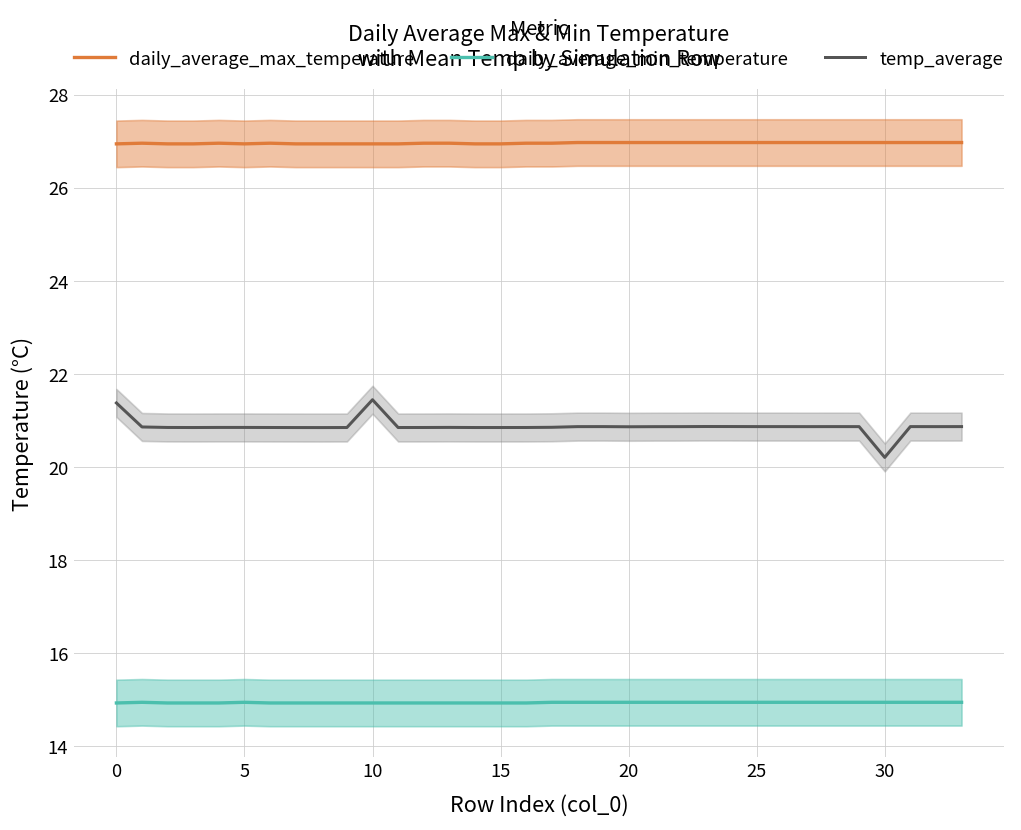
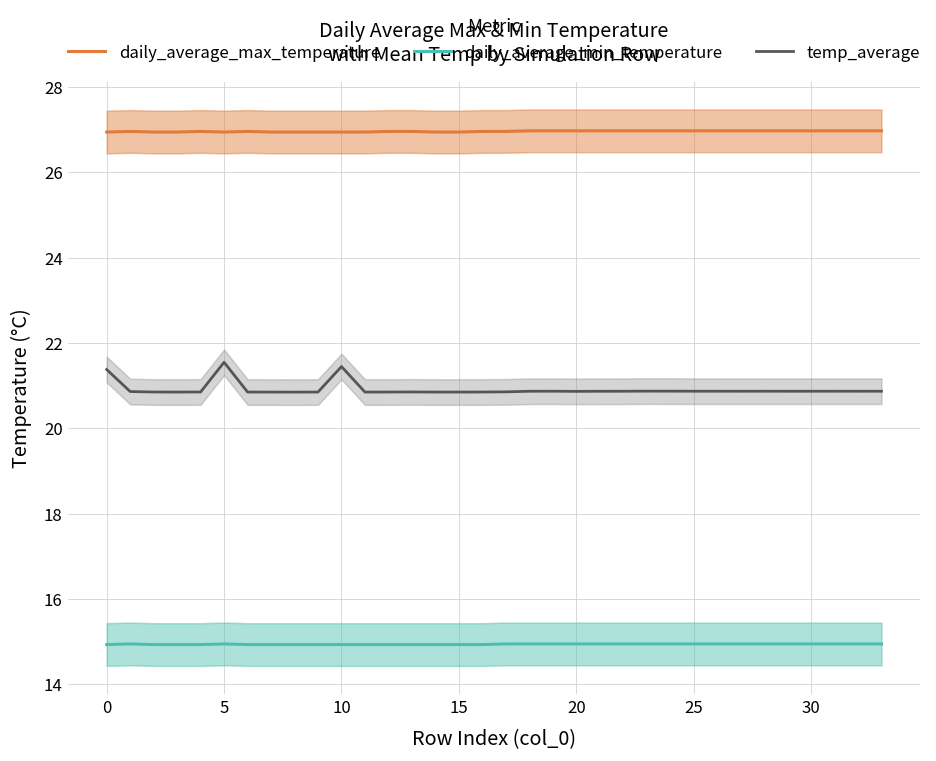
  {
    "temp_average": {
      "0": 21.4,
-     "5": 20.8,
+     "5": 21.5,
      "10": 21.4,
      "15": 20.8,
      "20": 20.9,
      "25": 20.9,
-     "30": 20.2
+     "30": 20.9
    }
  }
